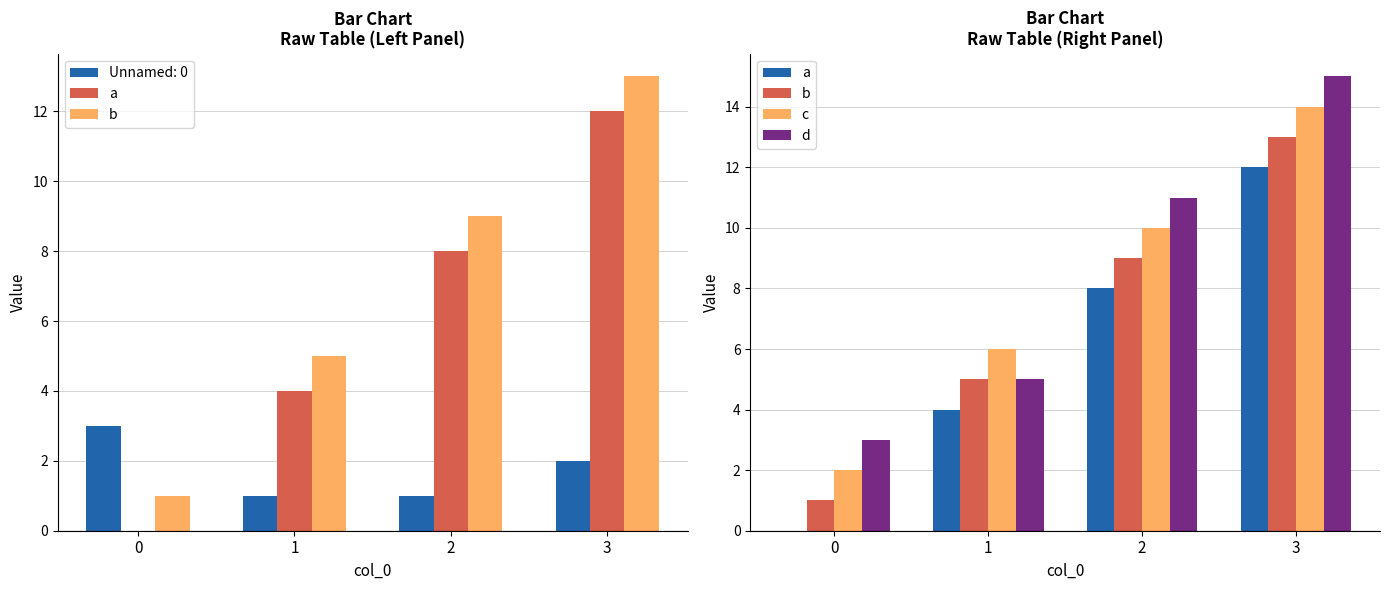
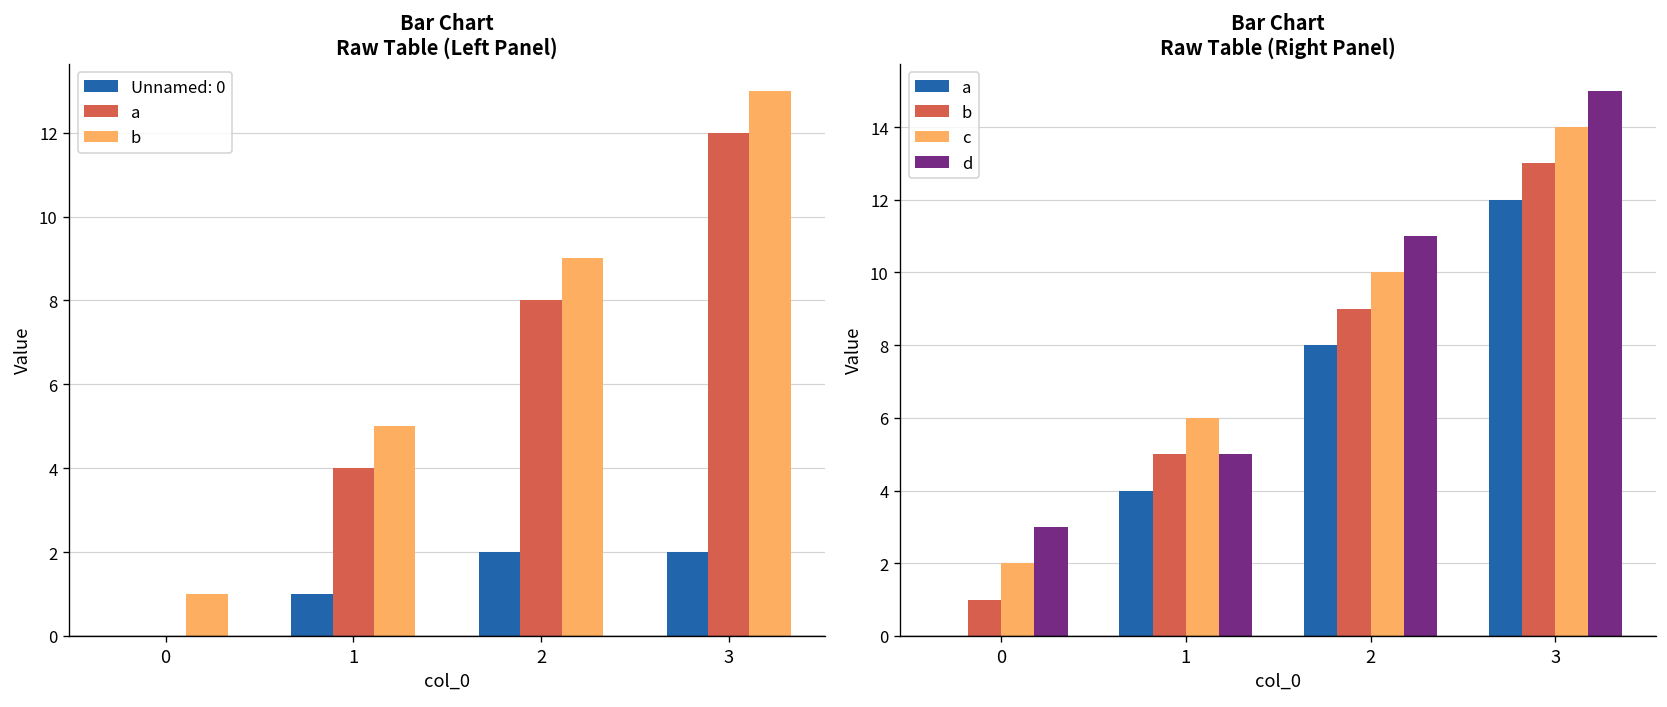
  {
    "Bar Chart Raw Table (Left Panel)": {
      "Unnamed: 0": {
-       "0": 3,
+       "0": 0,
        "1": 1,
-       "2": 1,
+       "2": 2,
        "3": 2
      }
    },
    "Bar Chart Raw Table (Right Panel)": {
      "a": {
        "0": 0.0,
        "1": 4.0,
        "2": 8.0,
        "3": 12.0
      },
      "b": {
        "0": 1.0,
        "1": 5.0,
        "2": 9.0,
        "3": 13.0
      },
      "c": {
        "0": 2.0,
        "1": 6.0,
        "2": 10.0,
        "3": 14.0
      },
      "d": {
        "0": 3.0,
        "1": 5.0,
        "2": 11.0,
        "3": 15.0
      }
    }
  }
